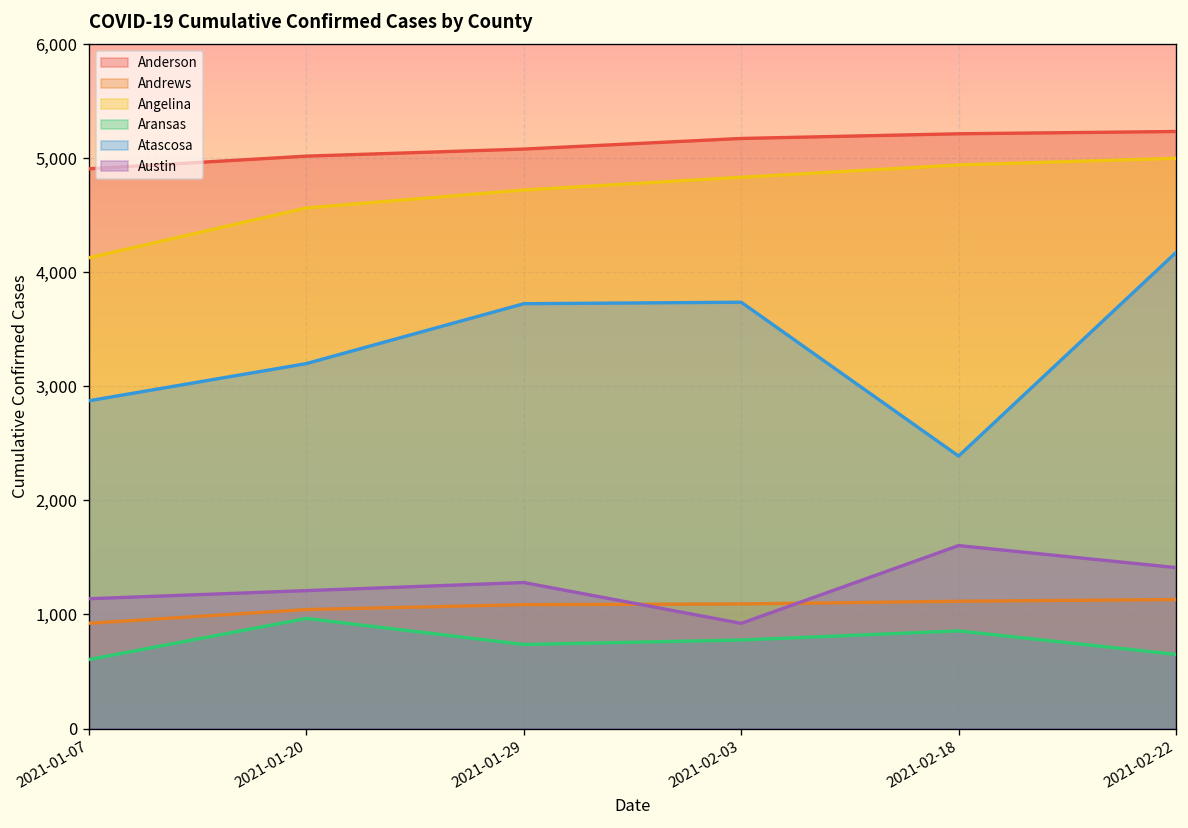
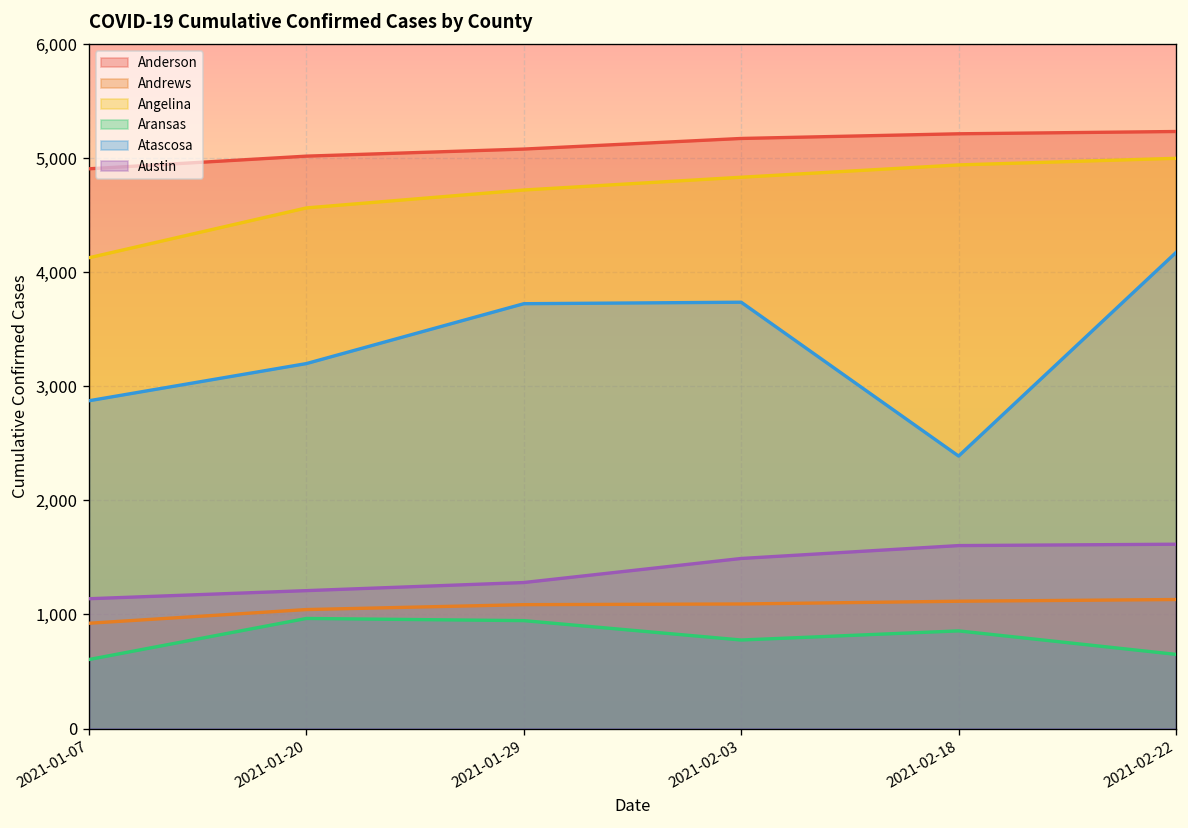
  {
    "Aransas": {
      "2021-01-07": "600",
      "2021-01-20": "1,000",
-     "2021-01-29": "700",
+     "2021-01-29": "900",
      "2021-02-03": "800",
      "2021-02-18": "900",
      "2021-02-22": "700"
    },
    "Atascosa": {
      "2021-01-07": "2,900",
      "2021-01-20": "3,200",
      "2021-01-29": "3,700",
      "2021-02-03": "3,700",
      "2021-02-18": "2,400",
      "2021-02-22": "4,200"
    },
    "Austin": {
      "2021-01-07": "1,100",
      "2021-01-20": "1,200",
      "2021-01-29": "1,300",
-     "2021-02-03": "900",
+     "2021-02-03": "1,500",
      "2021-02-18": "1,600",
-     "2021-02-22": "1,400"
+     "2021-02-22": "1,600"
    }
  }
